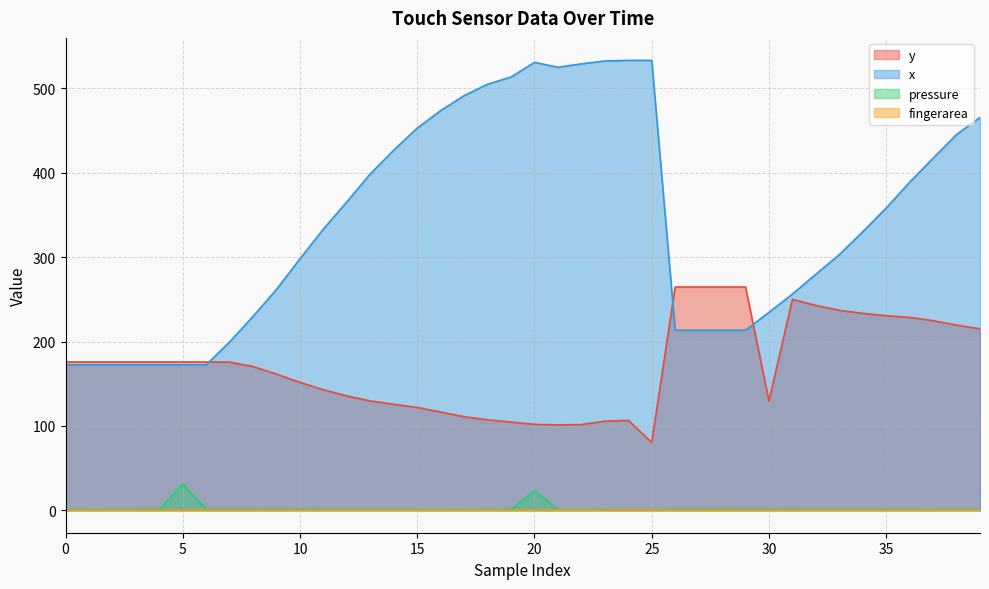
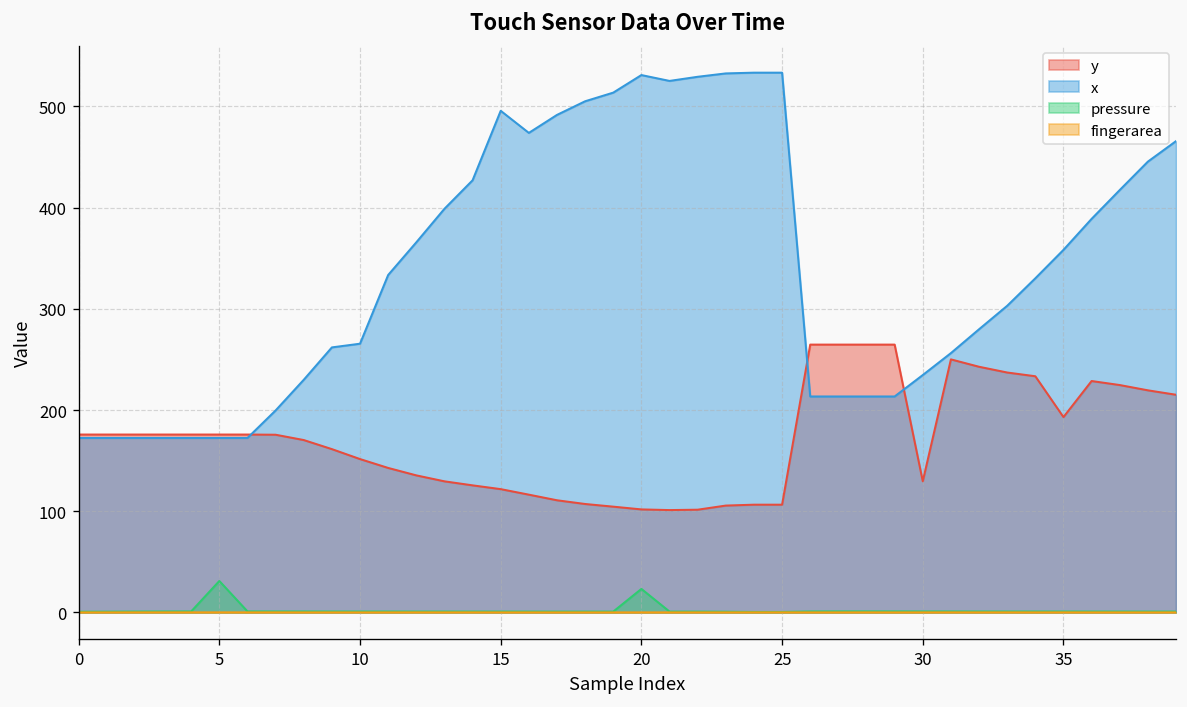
  {
    "y": {
      "0": 180,
      "5": 180,
      "10": 150,
      "15": 120,
      "20": 100,
-     "25": 80,
+     "25": 110,
      "30": 130,
-     "35": 230
+     "35": 190
    },
    "x": {
      "0": 170,
      "5": 170,
-     "10": 300,
-     "15": 450,
+     "10": 270,
+     "15": 500,
      "20": 530,
      "25": 530,
      "30": 230,
      "35": 360
    },
    "pressure": {
      "5": 30,
      "20": 20
    },
    "fingerarea": {
      "5": 0,
      "20": 0
    }
  }
